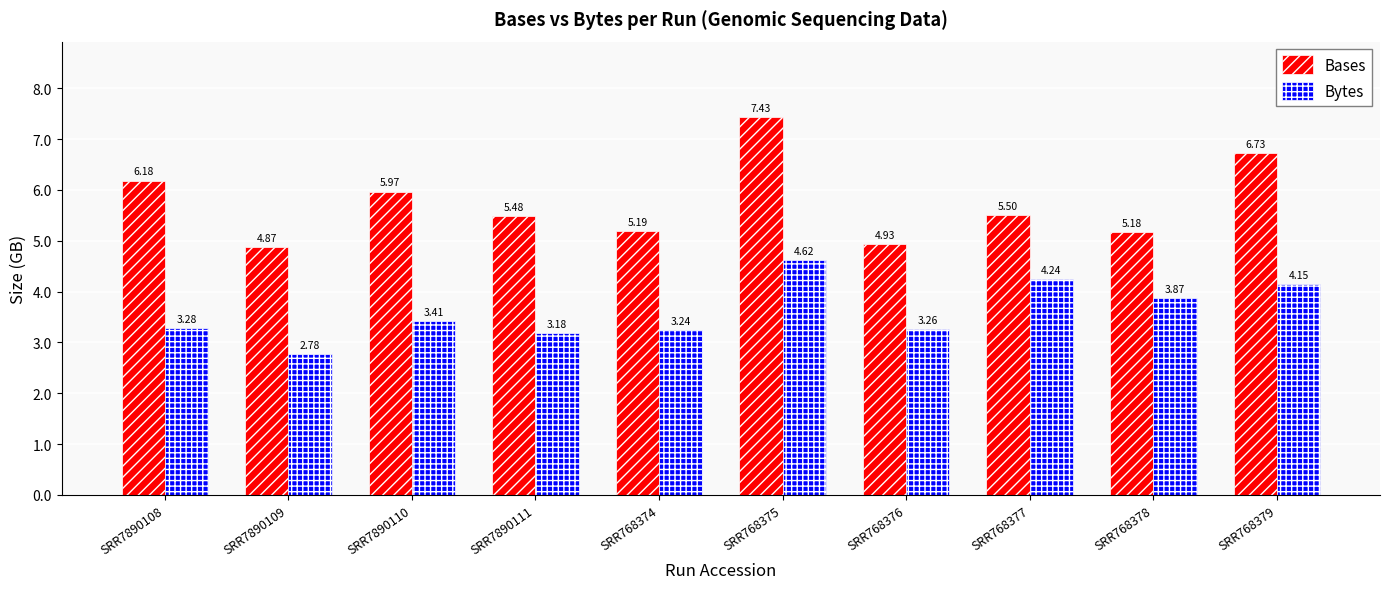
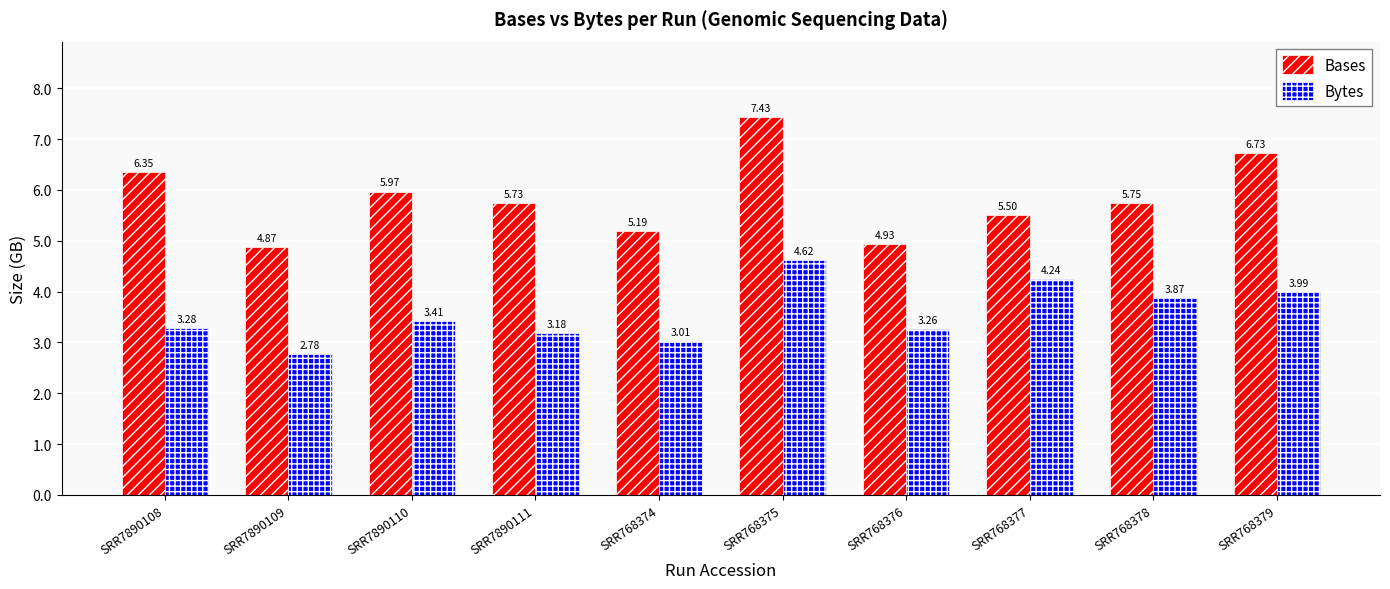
  {
    "Bases": {
-     "SRR7890108": 6.18,
+     "SRR7890108": 6.35,
      "SRR7890109": 4.87,
      "SRR7890110": 5.97,
-     "SRR7890111": 5.48,
+     "SRR7890111": 5.73,
      "SRR768374": 5.19,
      "SRR768375": 7.43,
      "SRR768376": 4.93,
      "SRR768377": 5.50,
-     "SRR768378": 5.18,
+     "SRR768378": 5.75,
      "SRR768379": 6.73
    },
    "Bytes": {
      "SRR7890108": 3.28,
      "SRR7890109": 2.78,
      "SRR7890110": 3.41,
      "SRR7890111": 3.18,
-     "SRR768374": 3.24,
+     "SRR768374": 3.01,
      "SRR768375": 4.62,
      "SRR768376": 3.26,
      "SRR768377": 4.24,
      "SRR768378": 3.87,
-     "SRR768379": 4.15
+     "SRR768379": 3.99
    }
  }
